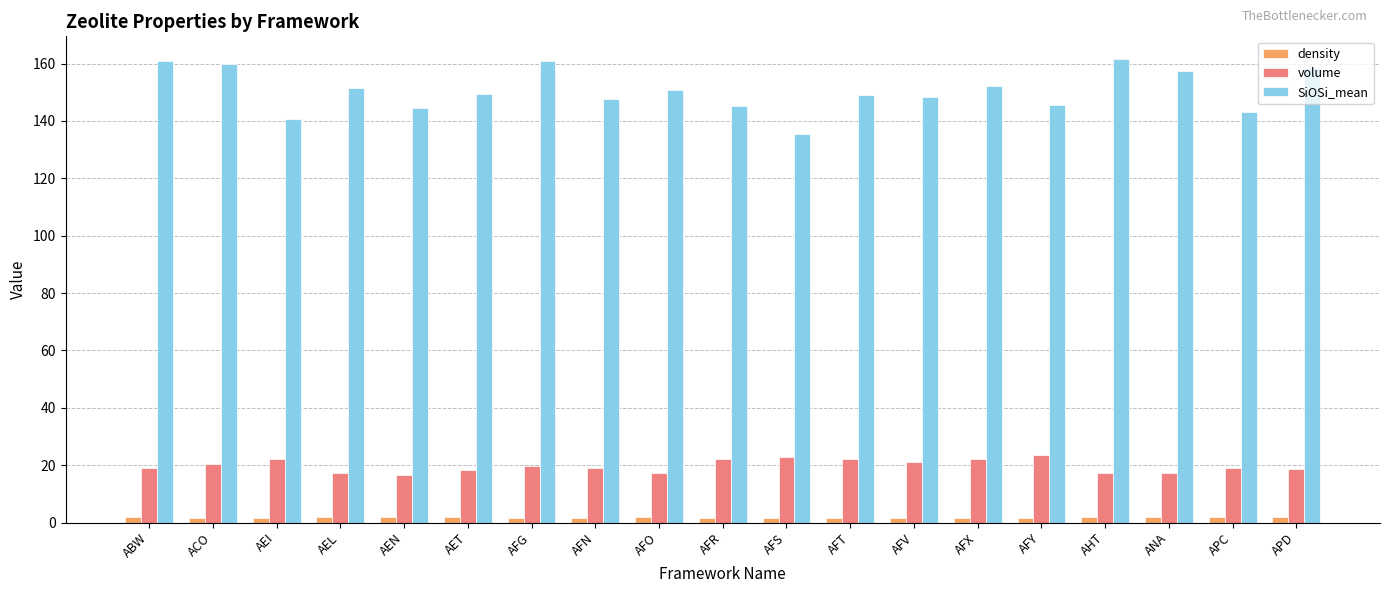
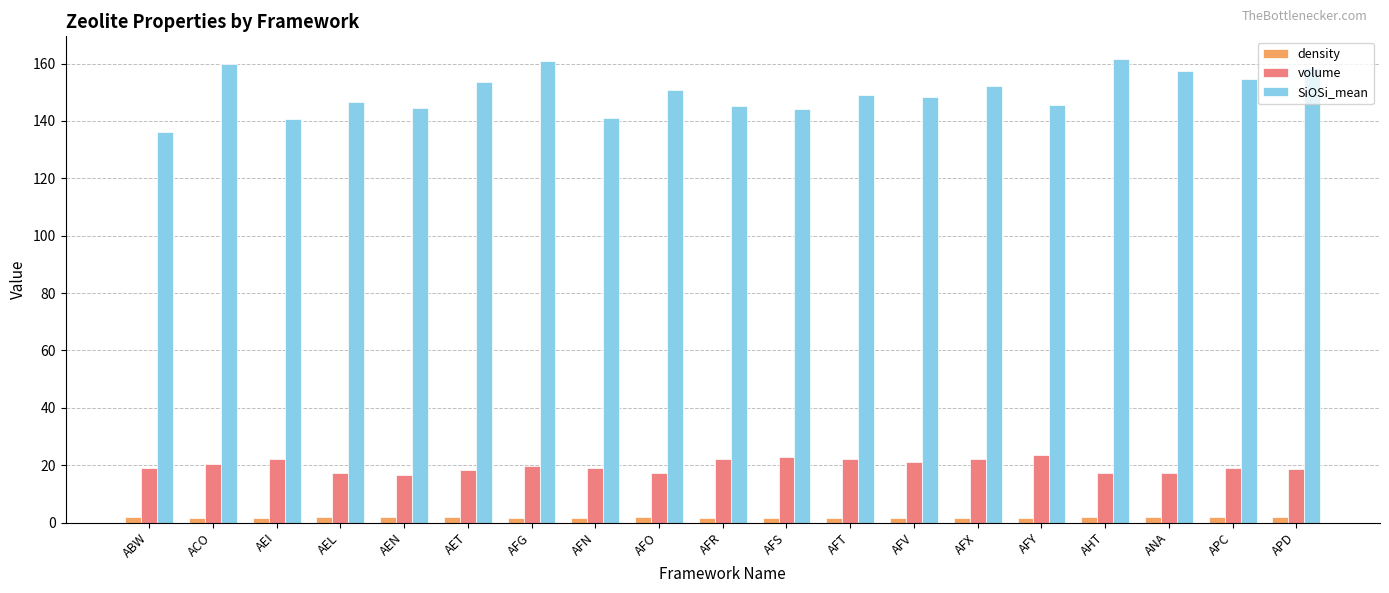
  {
    "SiOSi_mean": {
-     "ABW": 161,
+     "ABW": 136,
      "ACO": 160,
      "AEI": 141,
-     "AEL": 151,
+     "AEL": 147,
      "AEN": 144,
-     "AET": 149,
+     "AET": 153,
      "AFG": 161,
-     "AFN": 148,
+     "AFN": 141,
      "AFO": 151,
      "AFR": 145,
-     "AFS": 136,
+     "AFS": 144,
      "AFT": 149,
      "AFV": 148,
      "AFX": 152,
      "AFY": 145,
      "AHT": 161,
      "ANA": 158,
-     "APC": 143
+     "APC": 155
    }
  }
